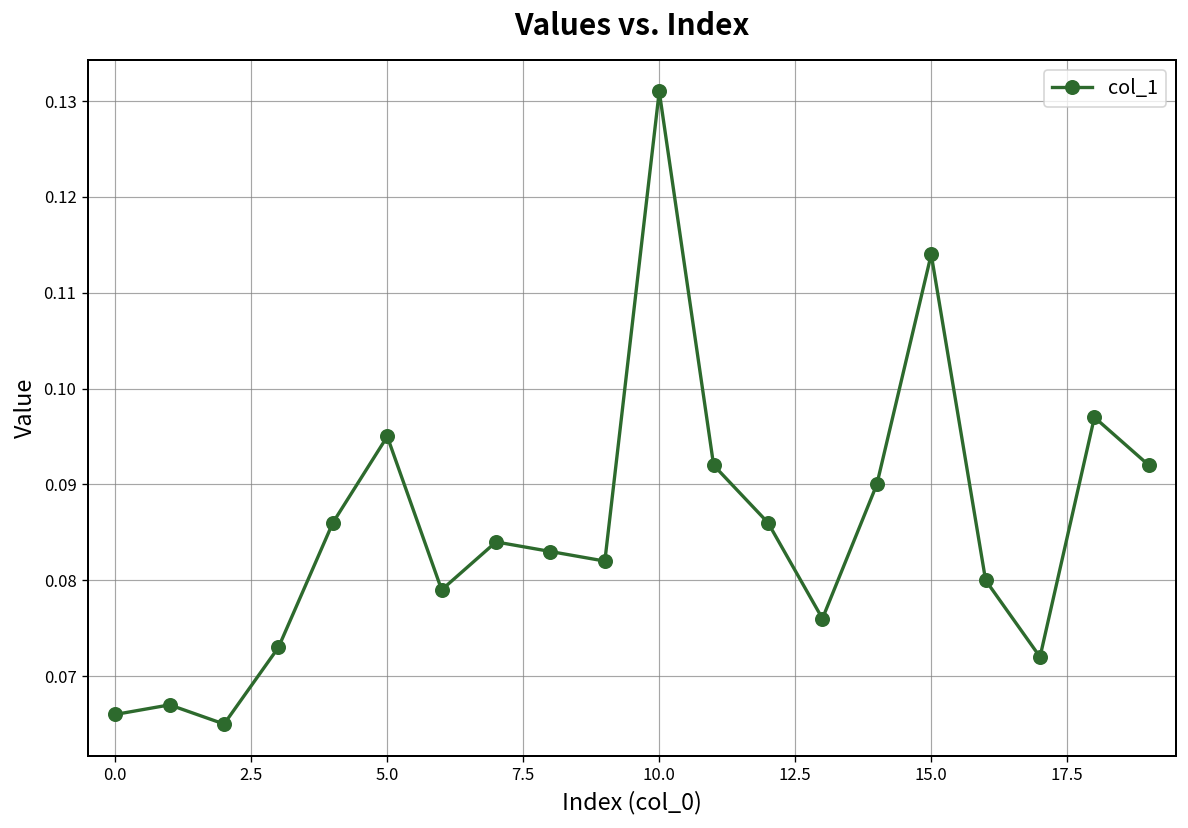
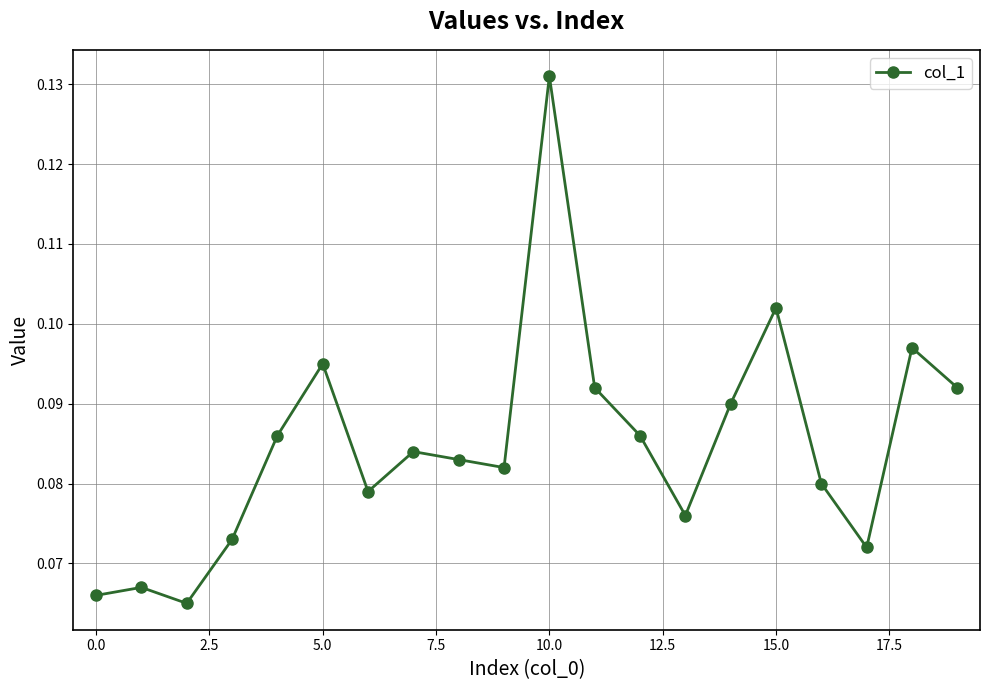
  {
    "0.0": 0.066,
    "5.0": 0.095,
    "10.0": 0.131,
-   "15.0": 0.114
+   "15.0": 0.102
  }
